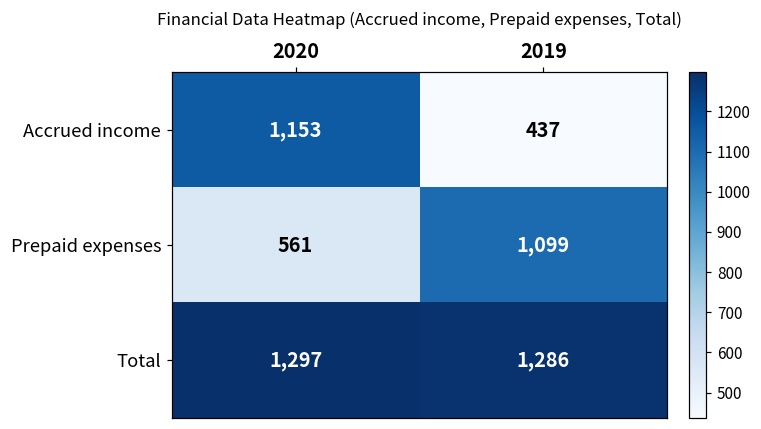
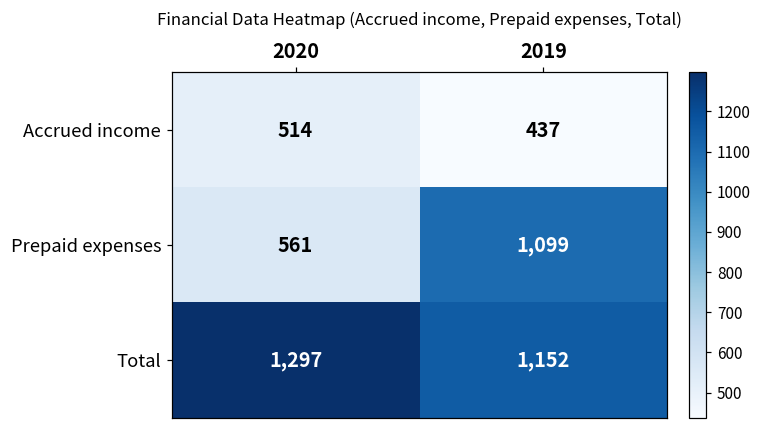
  {
    "Accrued income": {
-     "2020": "1,153",
+     "2020": "514",
      "2019": "437"
    },
    "Prepaid expenses": {
      "2020": "561",
      "2019": "1,099"
    },
    "Total": {
      "2020": "1,297",
-     "2019": "1,286"
+     "2019": "1,152"
    }
  }
